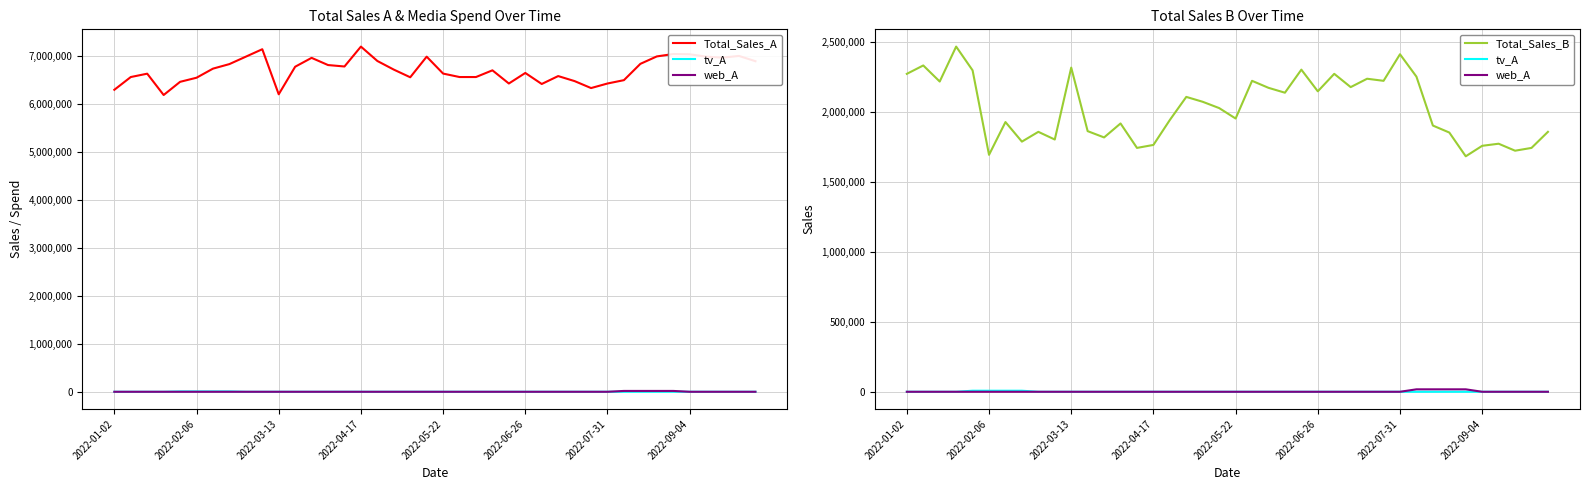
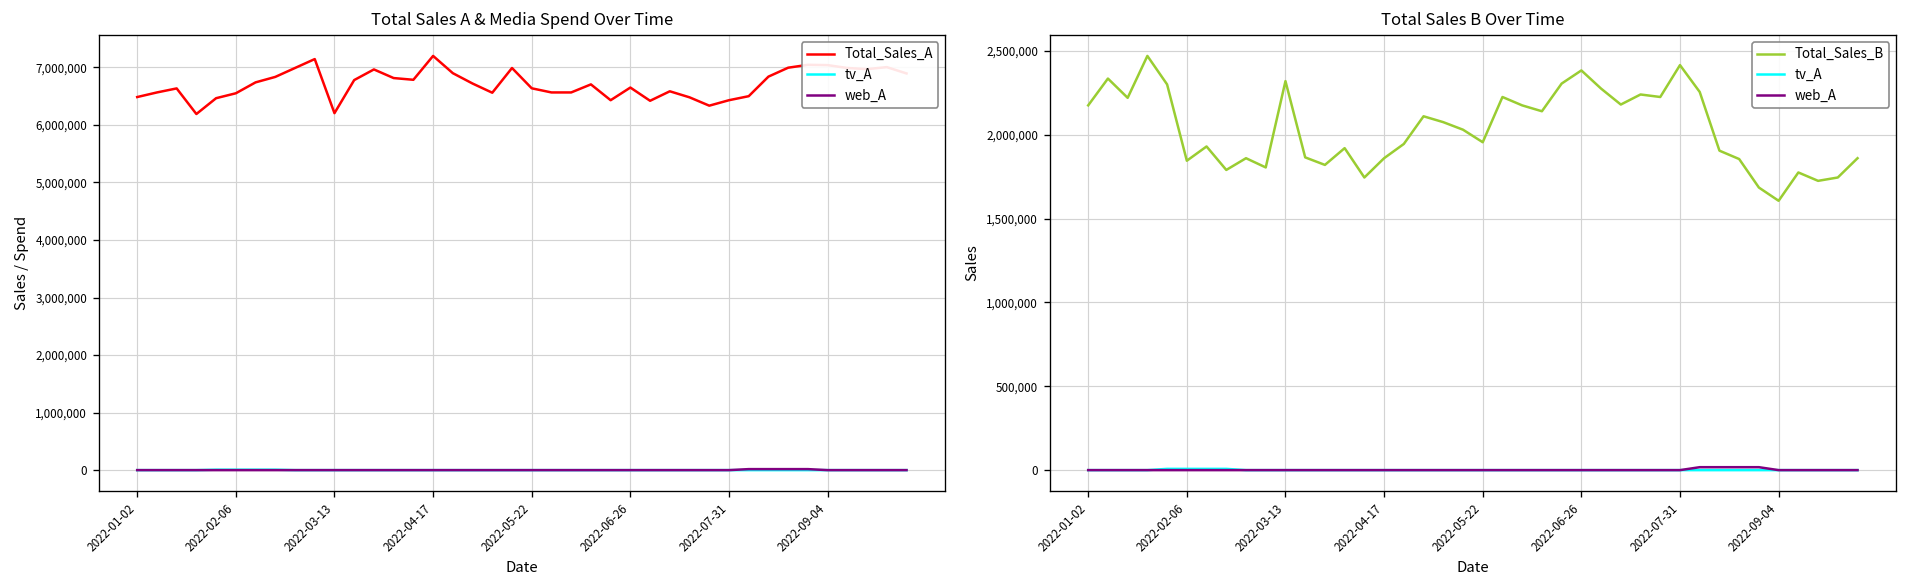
  {
    "Total Sales A & Media Spend Over Time": {
      "Total_Sales_A": {
-       "2022-01-02": "6,300,000",
+       "2022-01-02": "6,500,000",
        "2022-02-06": "6,600,000",
        "2022-03-13": "6,200,000",
        "2022-04-17": "7,200,000",
        "2022-05-22": "6,600,000",
        "2022-06-26": "6,700,000",
        "2022-07-31": "6,400,000"
      }
    },
    "Total Sales B Over Time": {
      "Total_Sales_B": {
-       "2022-01-02": "2,280,000",
-       "2022-02-06": "1,700,000",
+       "2022-01-02": "2,180,000",
+       "2022-02-06": "1,850,000",
        "2022-03-13": "2,320,000",
-       "2022-04-17": "1,770,000",
+       "2022-04-17": "1,860,000",
        "2022-05-22": "1,960,000",
-       "2022-06-26": "2,150,000",
+       "2022-06-26": "2,380,000",
        "2022-07-31": "2,420,000",
-       "2022-09-04": "1,760,000"
+       "2022-09-04": "1,610,000"
      }
    }
  }
